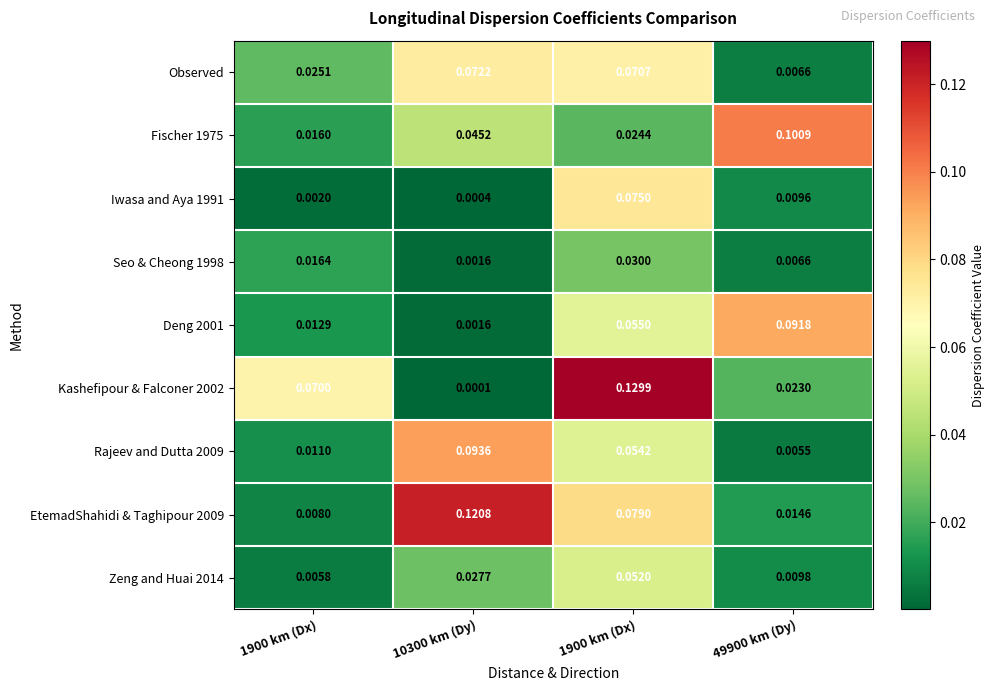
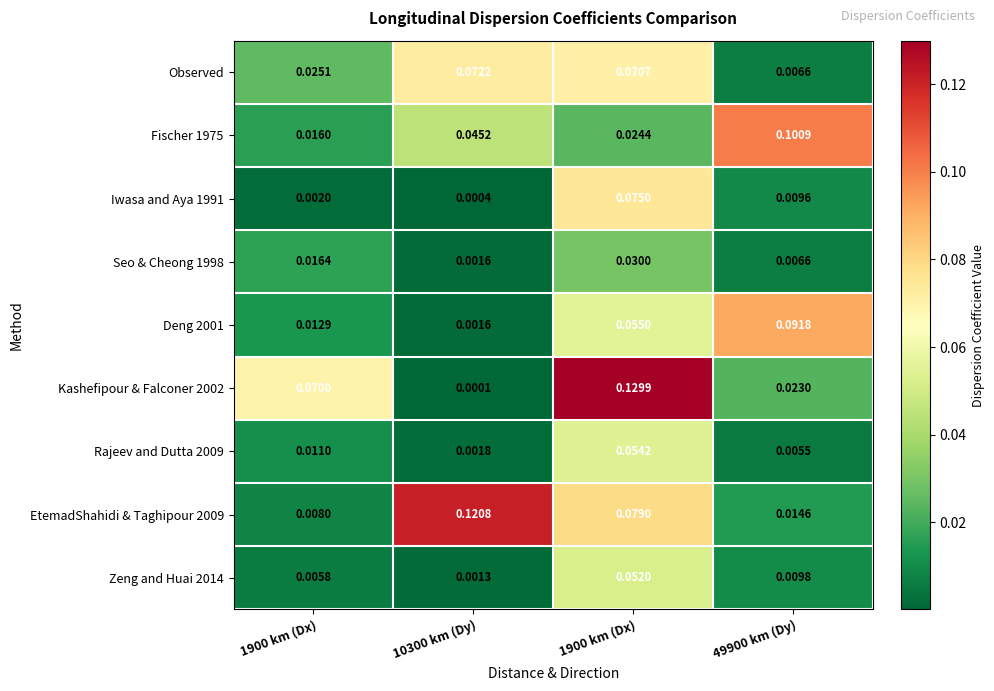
  {
    "Observed": {
      "10300 km (Dy)": 0.0722,
      "49900 km (Dy)": 0.0066
    },
    "Fischer 1975": {
      "10300 km (Dy)": 0.0452,
      "49900 km (Dy)": 0.1009
    },
    "Iwasa and Aya 1991": {
      "10300 km (Dy)": 0.0004,
      "49900 km (Dy)": 0.0096
    },
    "Seo & Cheong 1998": {
      "10300 km (Dy)": 0.0016,
      "49900 km (Dy)": 0.0066
    },
    "Deng 2001": {
      "10300 km (Dy)": 0.0016,
      "49900 km (Dy)": 0.0918
    },
    "Kashefipour & Falconer 2002": {
      "10300 km (Dy)": 0.0001,
      "49900 km (Dy)": 0.0230
    },
    "Rajeev and Dutta 2009": {
-     "10300 km (Dy)": 0.0936,
+     "10300 km (Dy)": 0.0018,
      "49900 km (Dy)": 0.0055
    },
    "EtemadShahidi & Taghipour 2009": {
      "10300 km (Dy)": 0.1208,
      "49900 km (Dy)": 0.0146
    },
    "Zeng and Huai 2014": {
-     "10300 km (Dy)": 0.0277,
+     "10300 km (Dy)": 0.0013,
      "49900 km (Dy)": 0.0098
    }
  }
